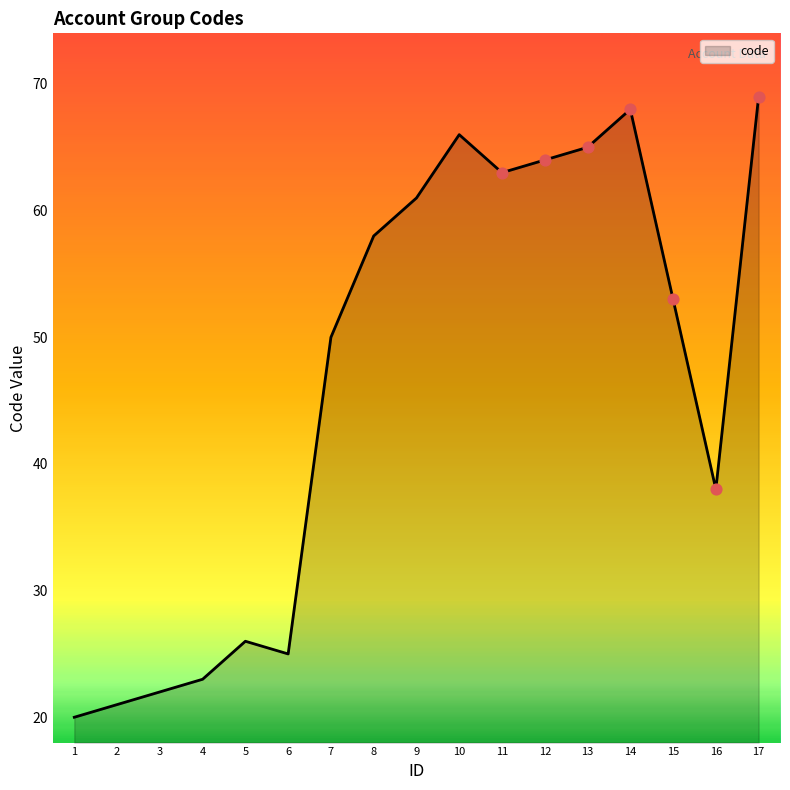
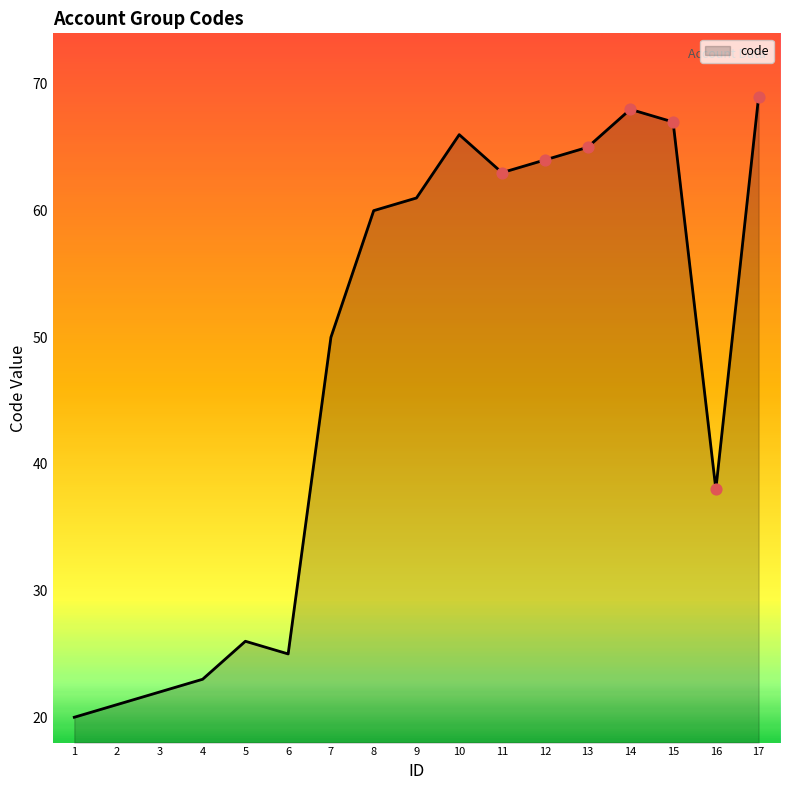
  {
    "code": {
      "1": 20,
      "2": 21,
      "3": 22,
      "4": 23,
      "5": 26,
      "6": 25,
      "7": 50,
-     "8": 58,
+     "8": 60,
      "9": 61,
      "10": 66,
-     "15": 53
+     "15": 67
    }
  }
